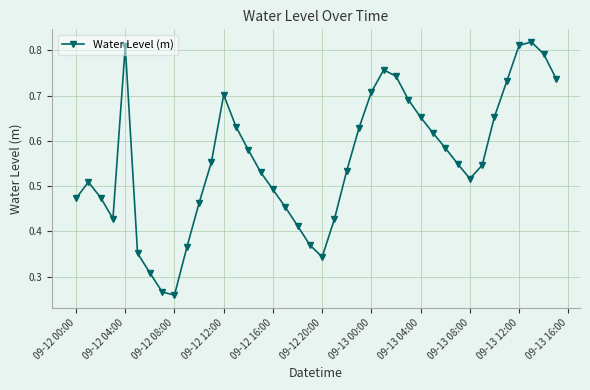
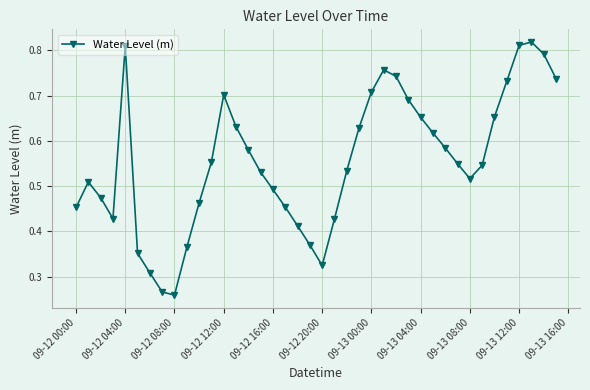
  {
-   "09-12 00:00": 0.47,
+   "09-12 00:00": 0.45,
    "09-12 08:00": 0.26,
    "09-12 12:00": 0.70,
    "09-12 16:00": 0.49,
-   "09-12 20:00": 0.34,
+   "09-12 20:00": 0.32,
    "09-13 00:00": 0.71,
    "09-13 04:00": 0.65,
    "09-13 08:00": 0.52,
    "09-13 12:00": 0.81
  }
